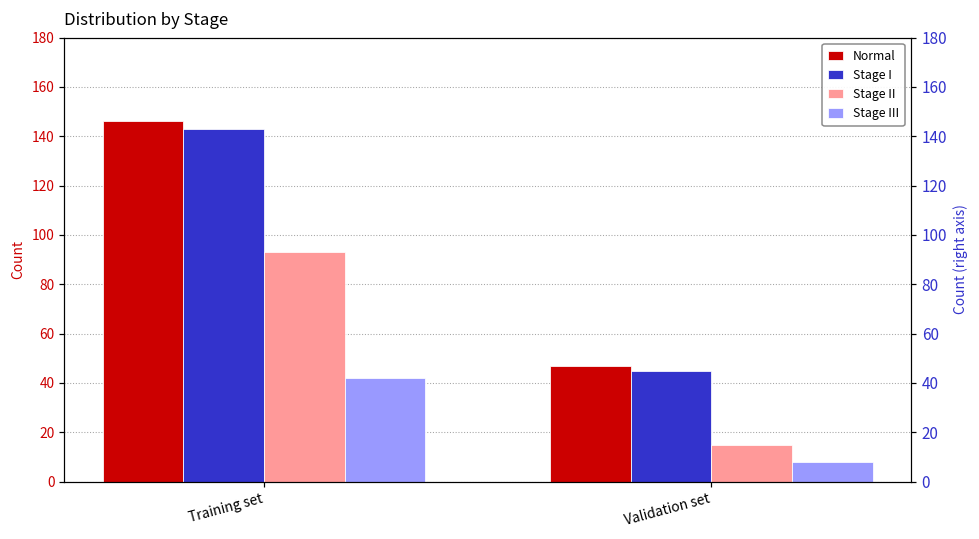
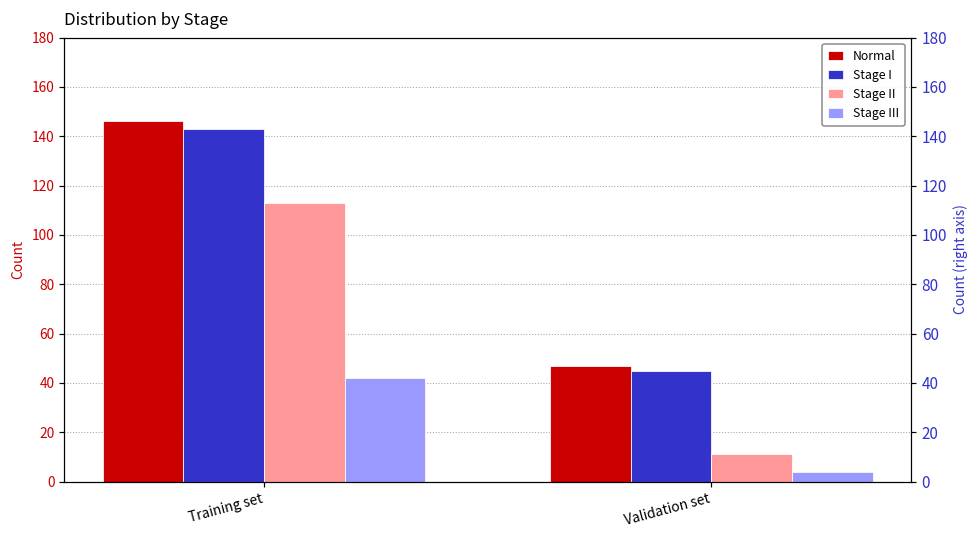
  {
    "Normal": {
      "Training set": 146,
      "Validation set": 47
    },
    "Stage I": {
      "Training set": 143,
      "Validation set": 45
    },
    "Stage II": {
-     "Training set": 93,
-     "Validation set": 15
+     "Training set": 113,
+     "Validation set": 11
    },
    "Stage III": {
      "Training set": 42,
-     "Validation set": 8
+     "Validation set": 4
    }
  }
